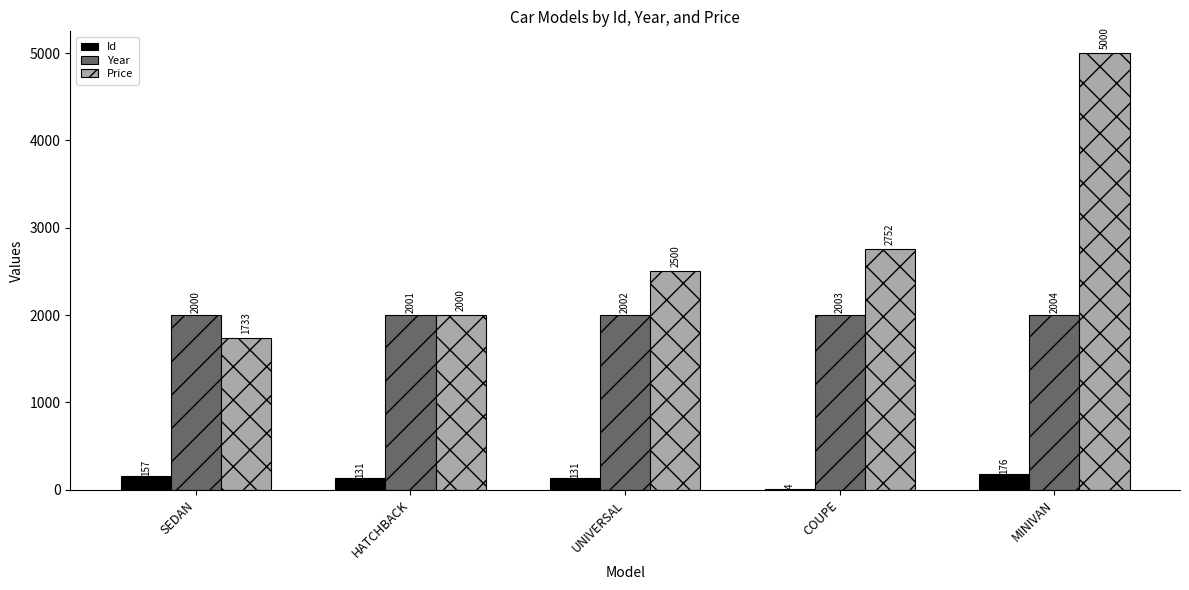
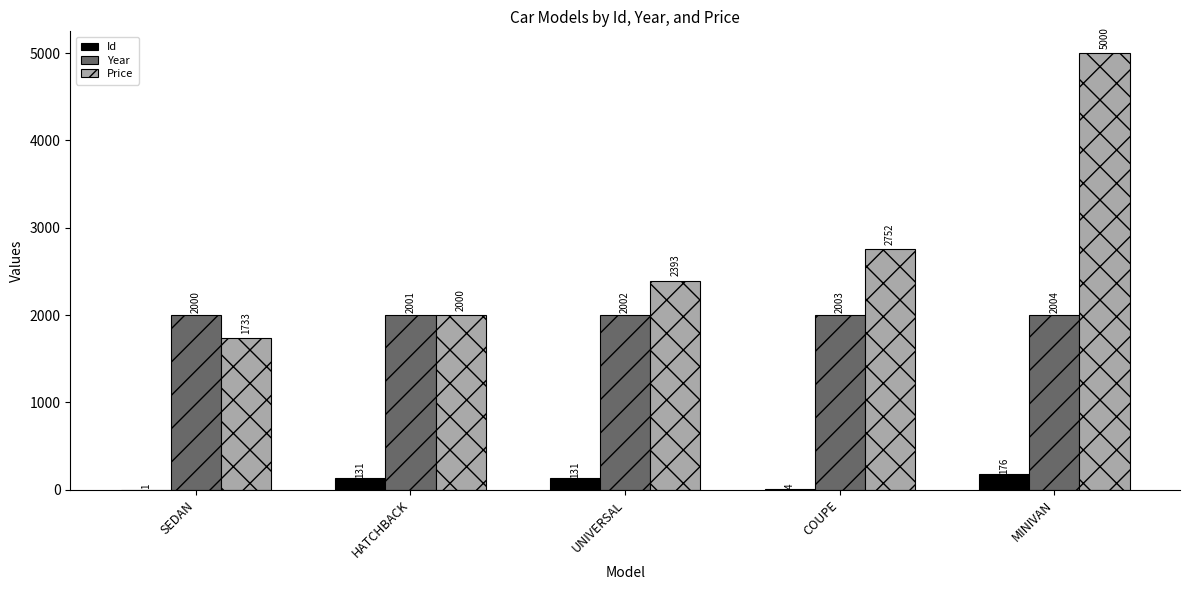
  {
    "Id": {
-     "SEDAN": 157,
+     "SEDAN": 1,
      "HATCHBACK": 131,
      "UNIVERSAL": 131,
      "COUPE": 4,
      "MINIVAN": 176
    },
    "Year": {
      "SEDAN": 2000,
      "HATCHBACK": 2001,
      "UNIVERSAL": 2002,
      "COUPE": 2003,
      "MINIVAN": 2004
    },
    "Price": {
      "SEDAN": 1733,
      "HATCHBACK": 2000,
-     "UNIVERSAL": 2500,
+     "UNIVERSAL": 2393,
      "COUPE": 2752,
      "MINIVAN": 5000
    }
  }
